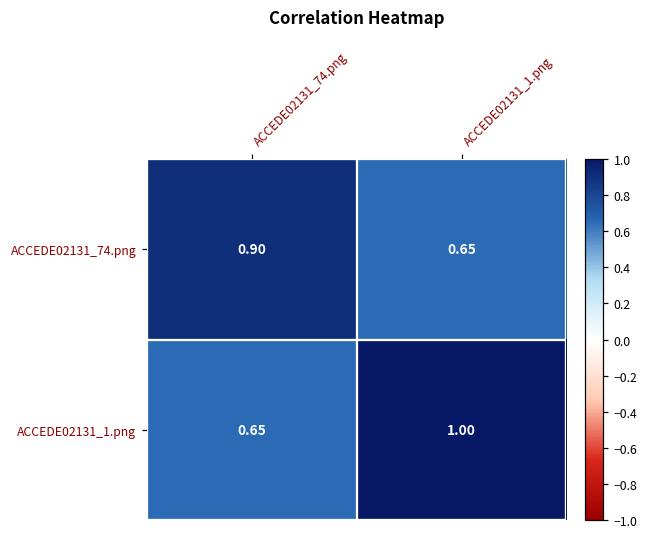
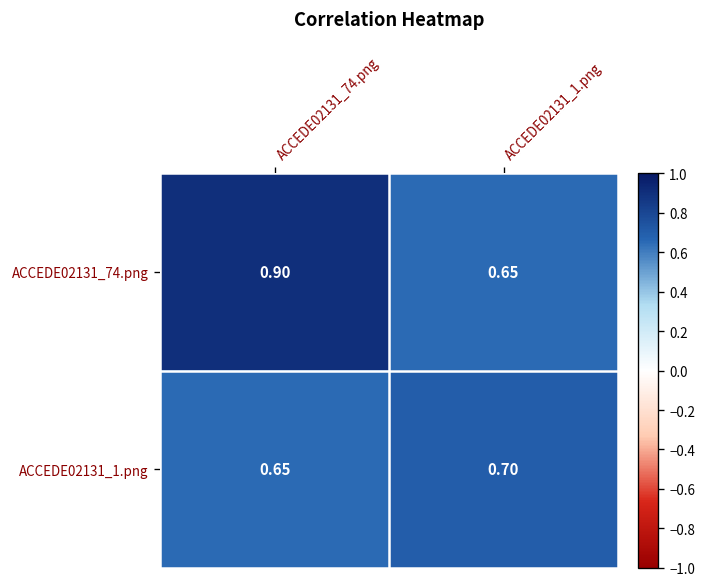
  {
    "ACCEDE02131_74.png": {
      "ACCEDE02131_74.png": 0.90,
      "ACCEDE02131_1.png": 0.65
    },
    "ACCEDE02131_1.png": {
      "ACCEDE02131_74.png": 0.65,
-     "ACCEDE02131_1.png": 1.00
+     "ACCEDE02131_1.png": 0.70
    }
  }
